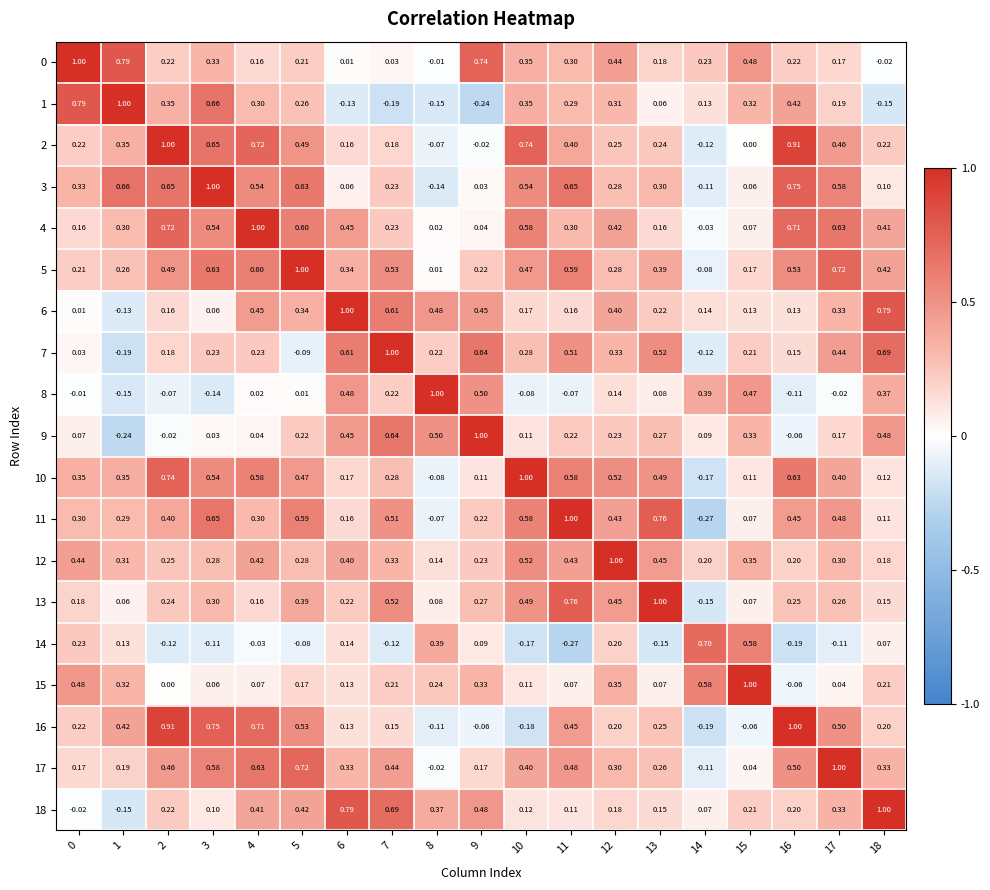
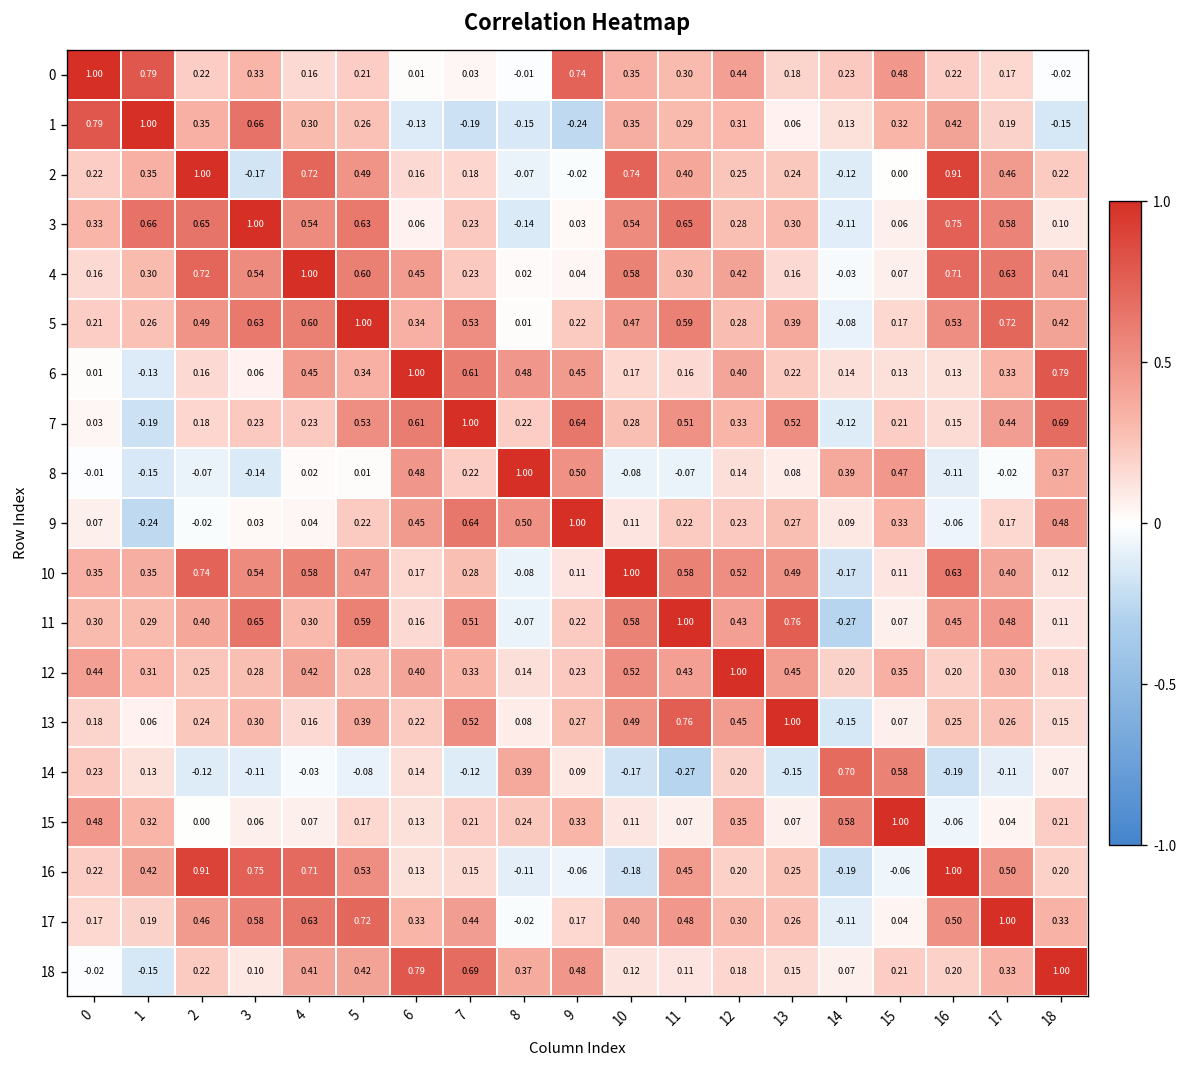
  {
    "2": {
      "0": 0.22,
      "1": 0.35,
      "2": 1.00,
-     "3": 0.65,
+     "3": -0.17,
      "4": 0.72,
      "5": 0.49,
      "6": 0.16,
      "7": 0.18,
      "8": -0.07,
      "9": -0.02,
      "10": 0.74,
      "11": 0.40,
      "12": 0.25,
      "13": 0.24,
      "14": -0.12,
      "15": 0.00,
      "16": 0.91,
      "17": 0.46,
      "18": 0.22
    },
    "7": {
      "0": 0.03,
      "1": -0.19,
      "2": 0.18,
      "3": 0.23,
      "4": 0.23,
-     "5": -0.09,
+     "5": 0.53,
      "6": 0.61,
      "7": 1.00,
      "8": 0.22,
      "9": 0.64,
      "10": 0.28,
      "11": 0.51,
      "12": 0.33,
      "13": 0.52,
      "14": -0.12,
      "15": 0.21,
      "16": 0.15,
      "17": 0.44,
      "18": 0.69
    }
  }
